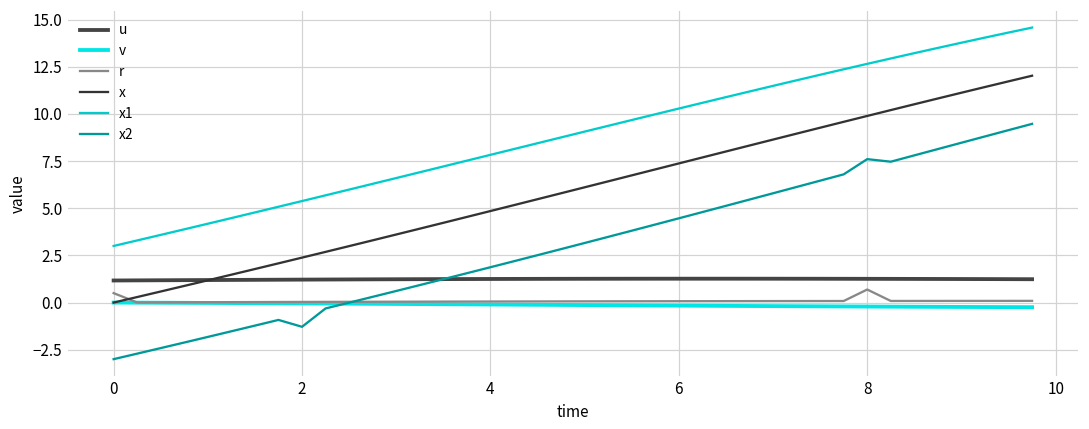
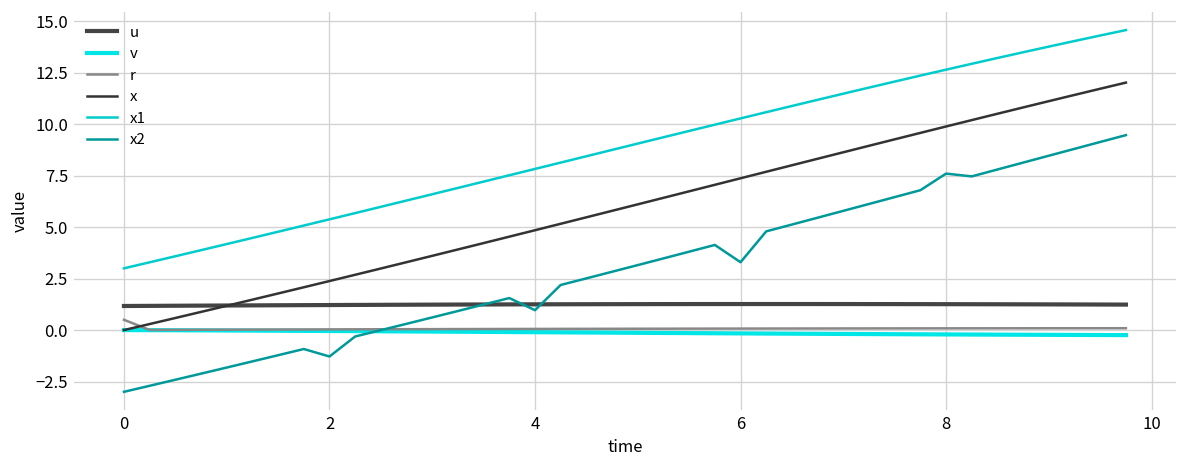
  {
    "r": {
      "0": 0.5,
      "4": 0.1,
      "6": 0.1,
-     "8": 0.7
+     "8": 0.1
    },
    "x2": {
      "0": -3.0,
      "2": -1.3,
-     "4": 1.9,
-     "6": 4.5,
+     "4": 1.0,
+     "6": 3.3,
      "8": 7.6
    }
  }
